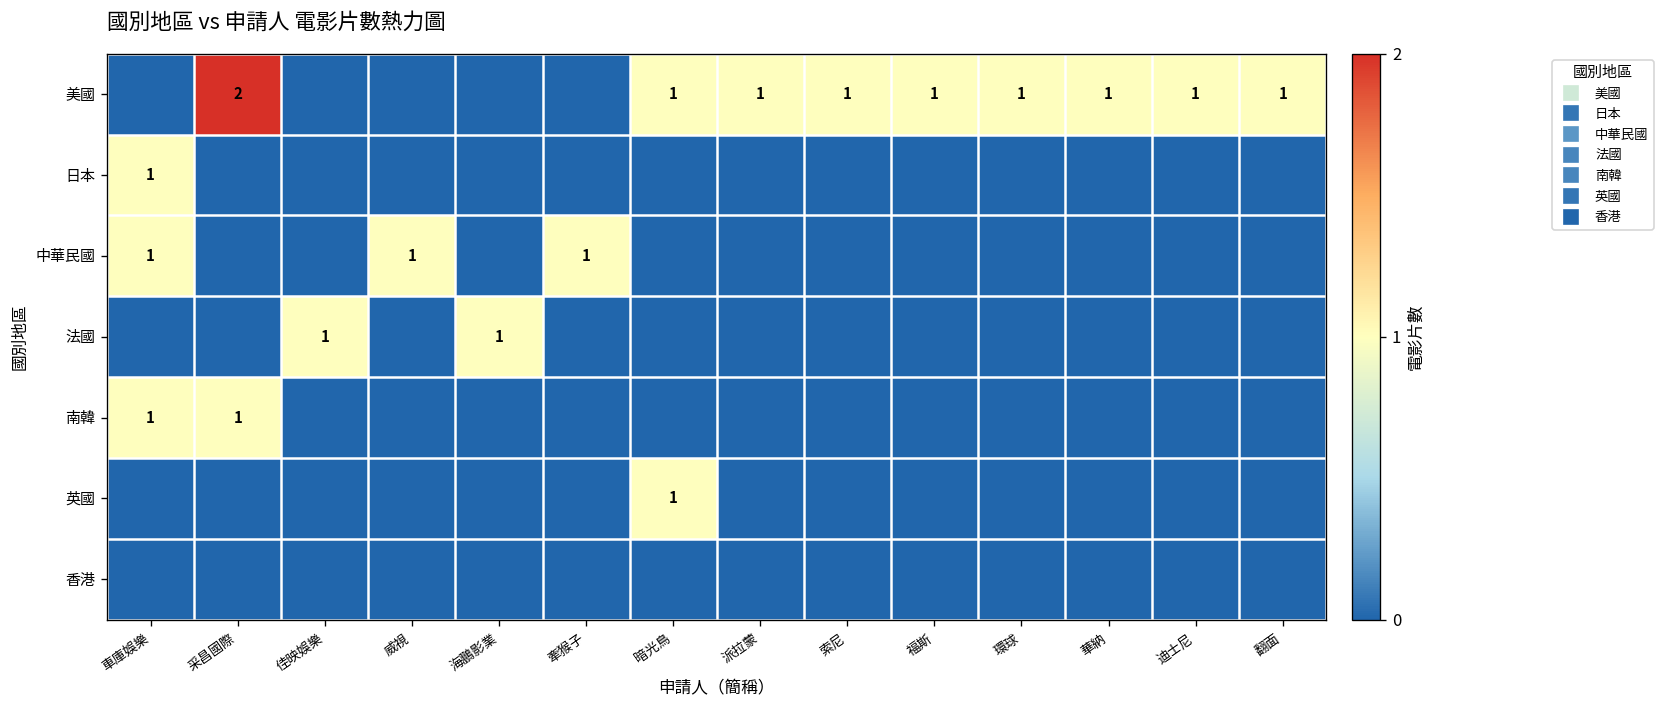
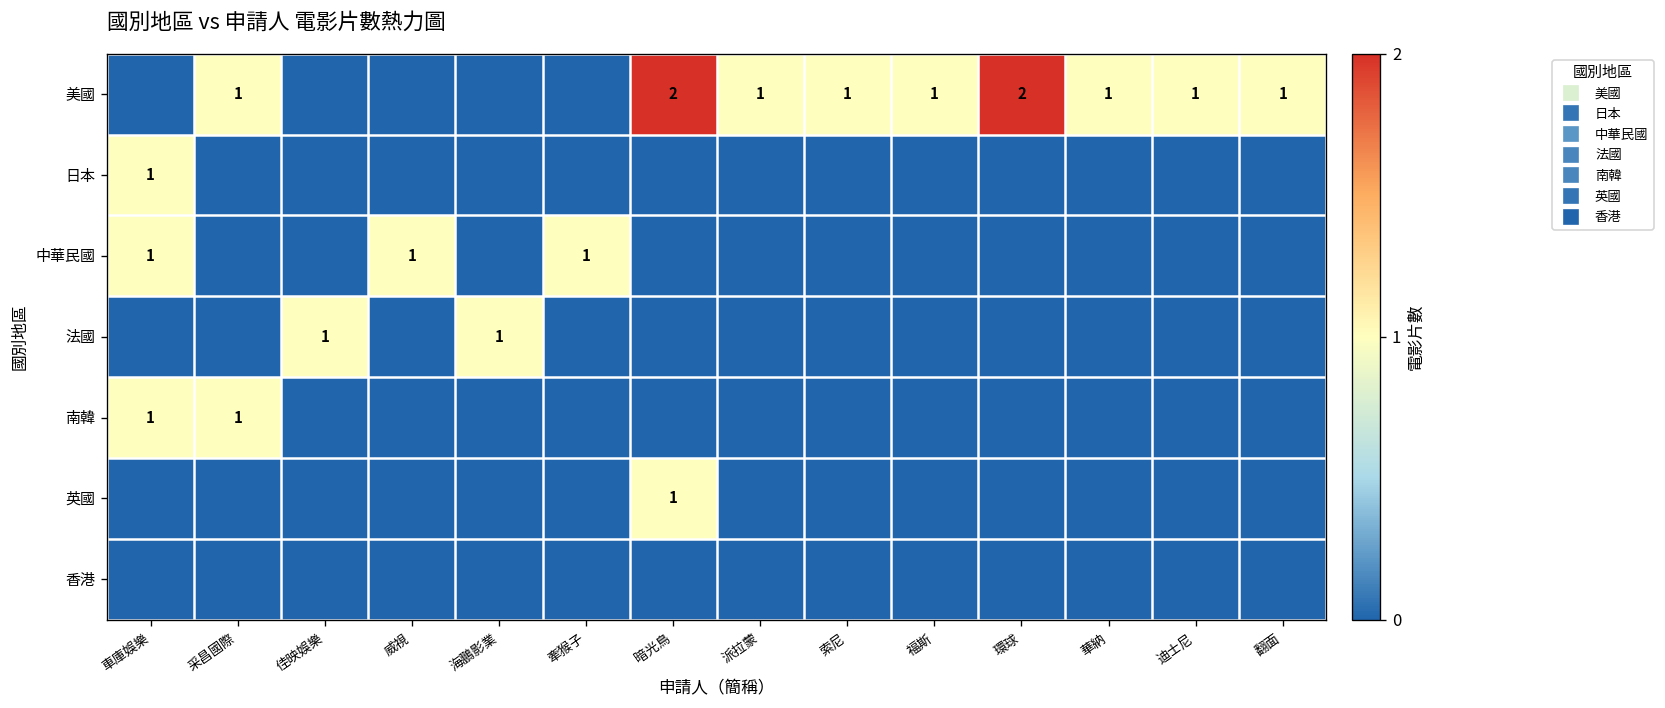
  {
    "美國": {
-     "采昌國際": 2,
-     "暗光鳥": 1,
+     "采昌國際": 1,
+     "暗光鳥": 2,
      "派拉蒙": 1,
      "索尼": 1,
      "福斯": 1,
-     "環球": 1,
+     "環球": 2,
      "華納": 1,
      "迪士尼": 1,
      "翻面": 1
    },
    "日本": {
      "車庫娛樂": 1
    },
    "中華民國": {
      "車庫娛樂": 1,
      "威視": 1,
      "牽猴子": 1
    },
    "法國": {
      "佳映娛樂": 1,
      "海鵬影業": 1
    },
    "南韓": {
      "車庫娛樂": 1,
      "采昌國際": 1
    },
    "英國": {
      "暗光鳥": 1
    }
  }
